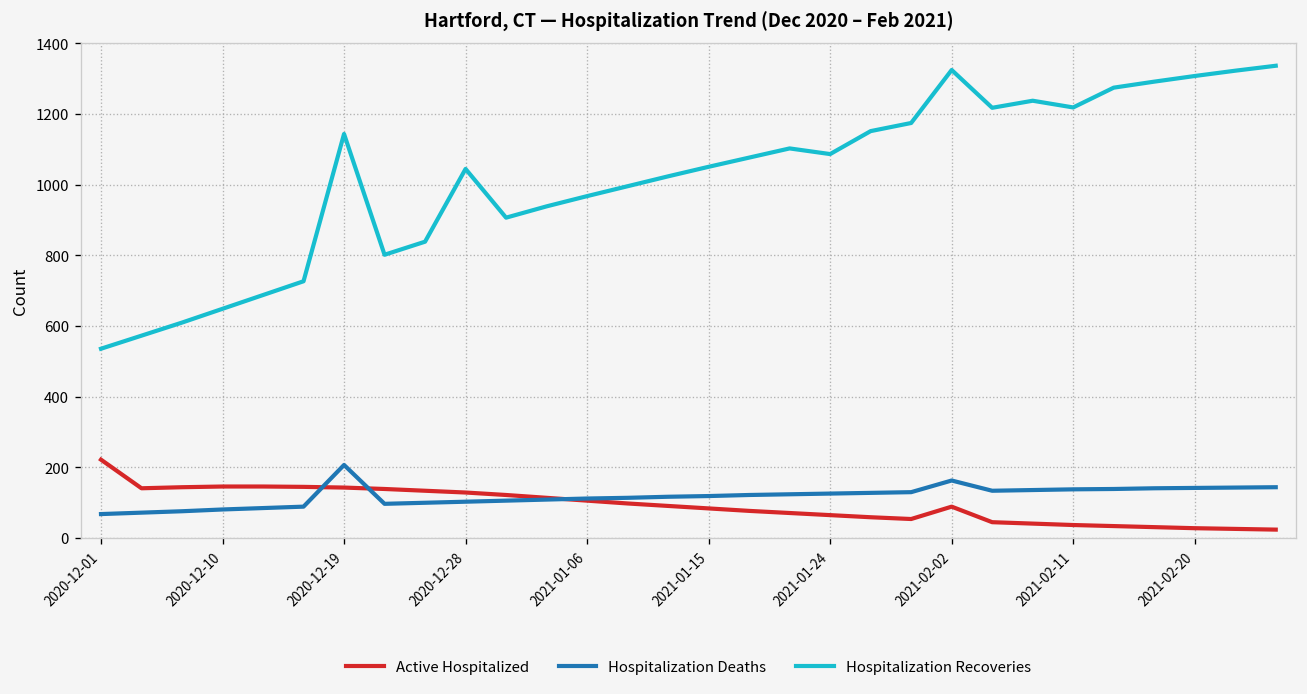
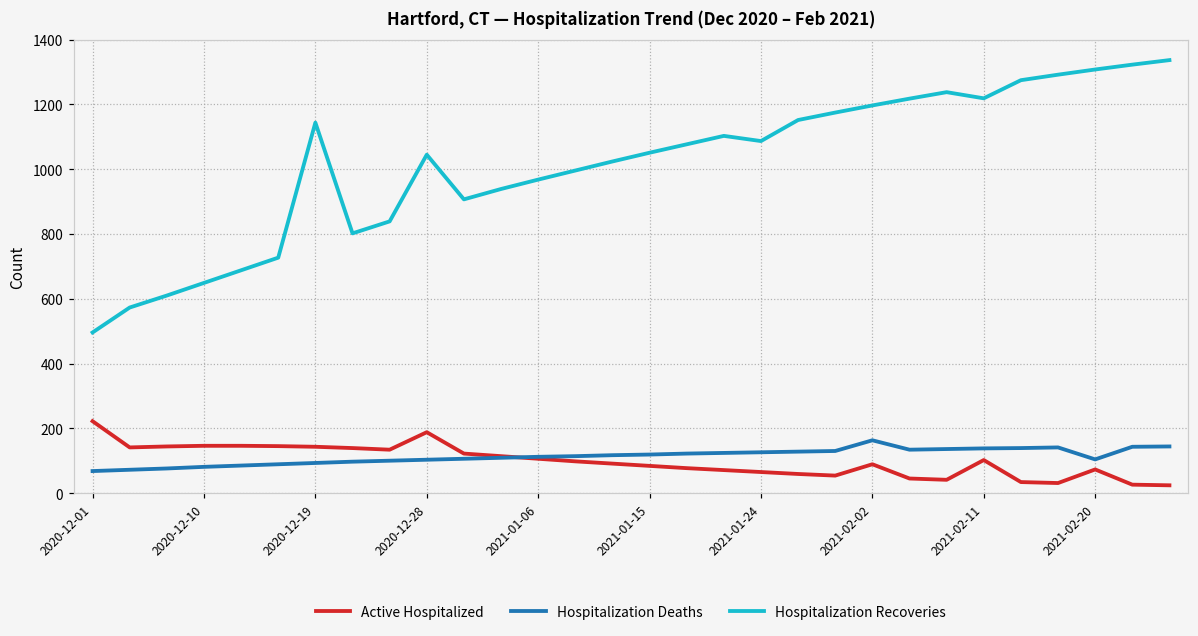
  {
    "Active Hospitalized": {
      "2020-12-01": 220,
      "2020-12-10": 150,
      "2020-12-19": 140,
-     "2020-12-28": 130,
+     "2020-12-28": 190,
      "2021-01-15": 80,
      "2021-01-24": 70,
      "2021-02-02": 90,
-     "2021-02-11": 40,
-     "2021-02-20": 30
+     "2021-02-11": 100,
+     "2021-02-20": 70
    },
    "Hospitalization Deaths": {
      "2020-12-01": 70,
      "2020-12-10": 80,
-     "2020-12-19": 210,
+     "2020-12-19": 90,
      "2020-12-28": 100,
      "2021-01-15": 120,
      "2021-01-24": 130,
      "2021-02-02": 160,
      "2021-02-11": 140,
-     "2021-02-20": 140
+     "2021-02-20": 100
    },
    "Hospitalization Recoveries": {
-     "2020-12-01": 540,
+     "2020-12-01": 500,
      "2020-12-10": 650,
      "2020-12-19": 1140,
      "2020-12-28": 1050,
      "2021-01-06": 970,
      "2021-01-15": 1050,
      "2021-01-24": 1090,
-     "2021-02-02": 1330,
+     "2021-02-02": 1200,
      "2021-02-11": 1220,
      "2021-02-20": 1310
    }
  }
